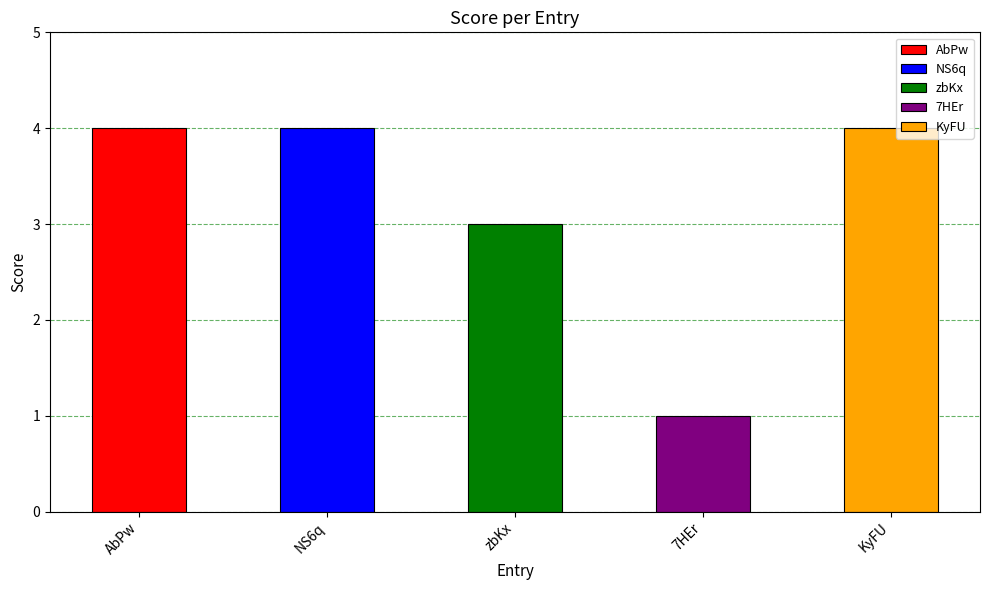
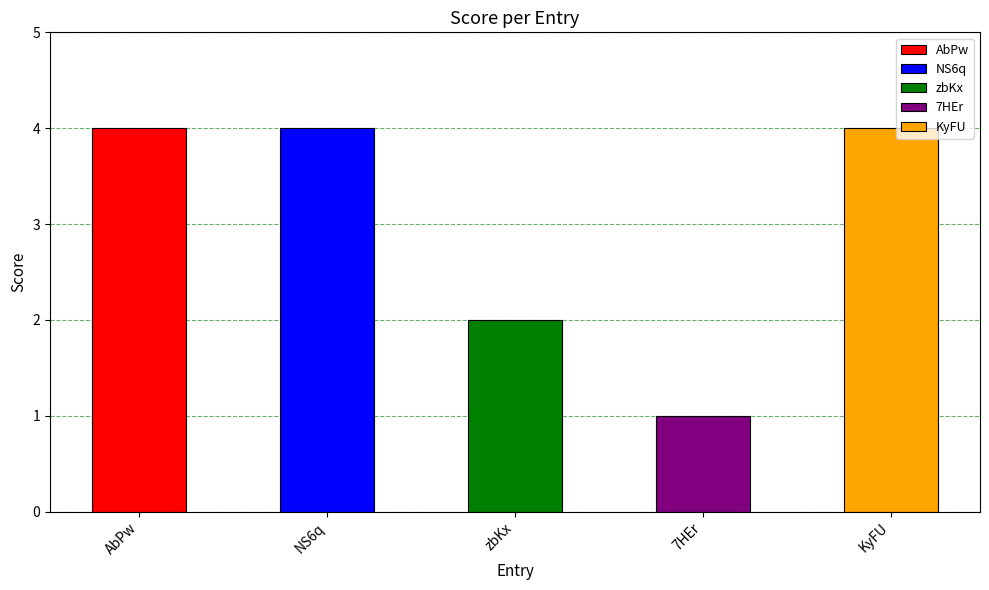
  {
    "AbPw": 4,
    "NS6q": 4,
-   "zbKx": 3,
+   "zbKx": 2,
    "7HEr": 1,
    "KyFU": 4
  }
